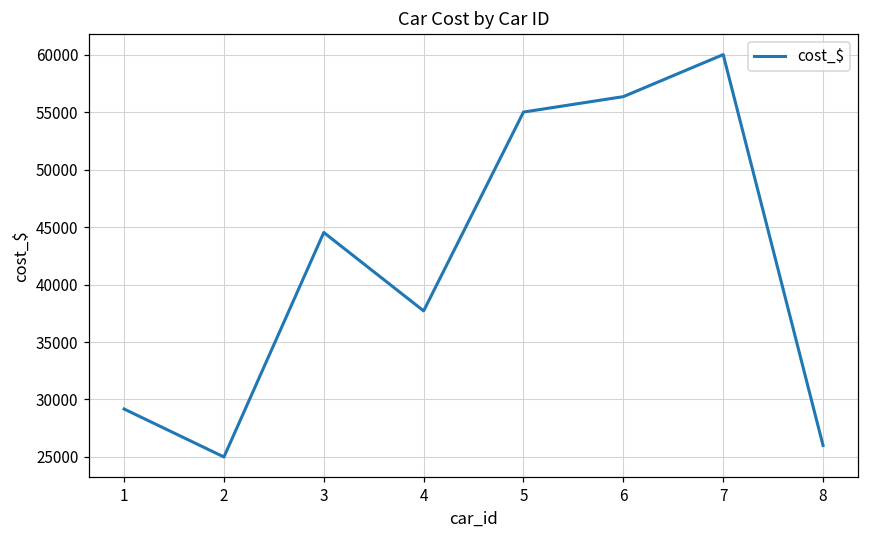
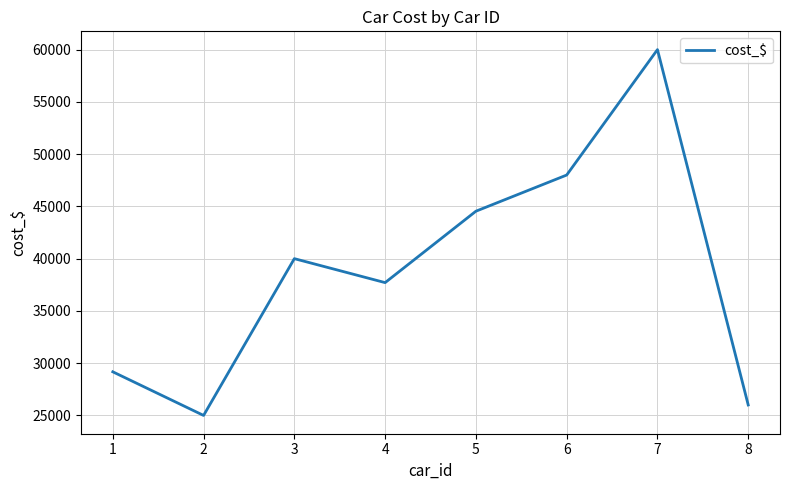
  {
    "1": 29200,
    "2": 25000,
-   "3": 44500,
+   "3": 40000,
    "4": 37700,
-   "5": 55000,
-   "6": 56300,
+   "5": 44500,
+   "6": 48000,
    "7": 60000,
    "8": 26000
  }
